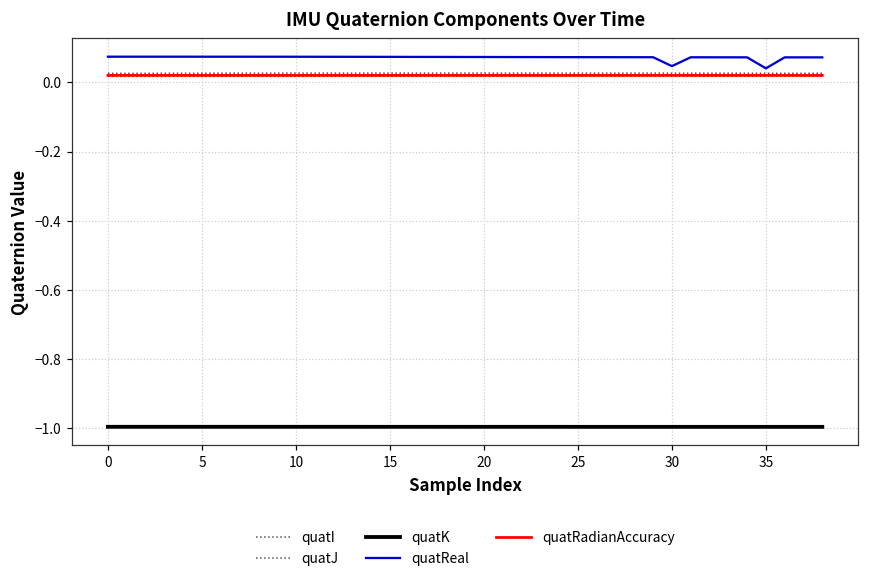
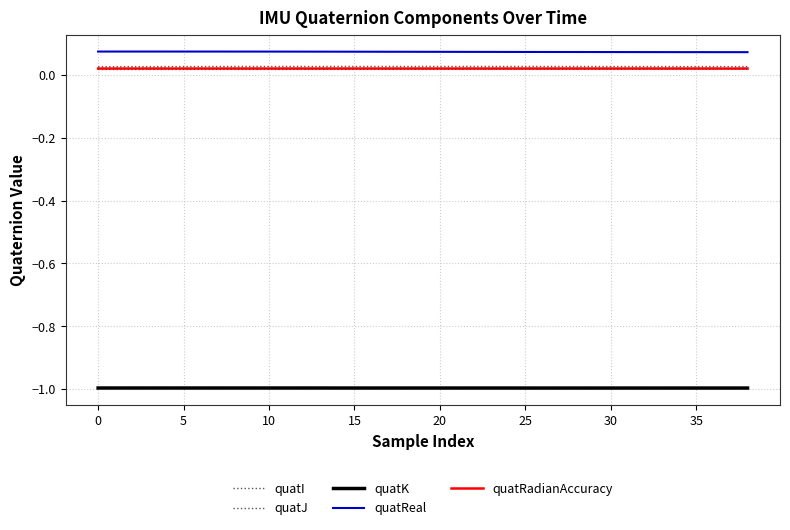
  {
    "quatK": {
      "0": -1.00,
      "5": -1.00,
      "10": -1.00,
      "15": -1.00,
      "20": -1.00,
      "25": -1.00,
      "30": -1.00,
      "35": -1.00
    },
    "quatReal": {
      "0": 0.07,
      "5": 0.07,
      "10": 0.07,
      "15": 0.07,
      "20": 0.07,
      "25": 0.07,
-     "30": 0.05,
-     "35": 0.04
+     "30": 0.07,
+     "35": 0.07
    }
  }
